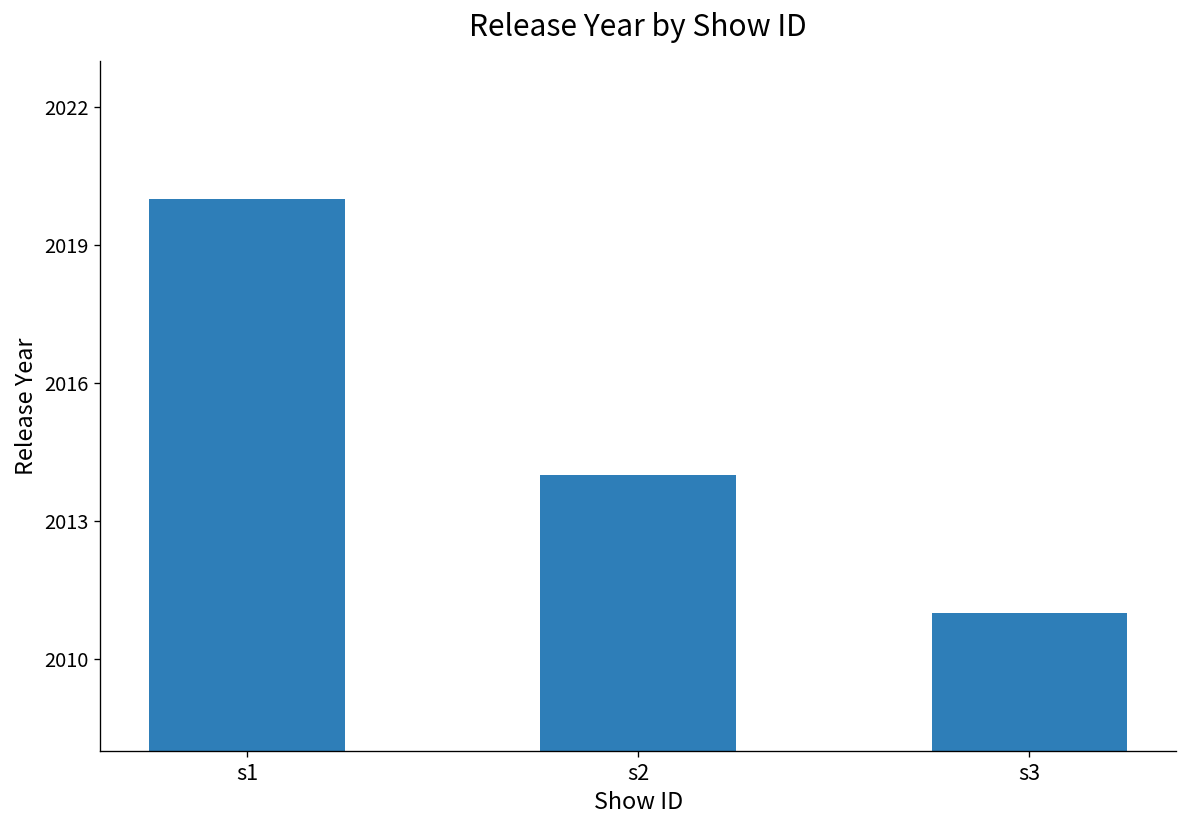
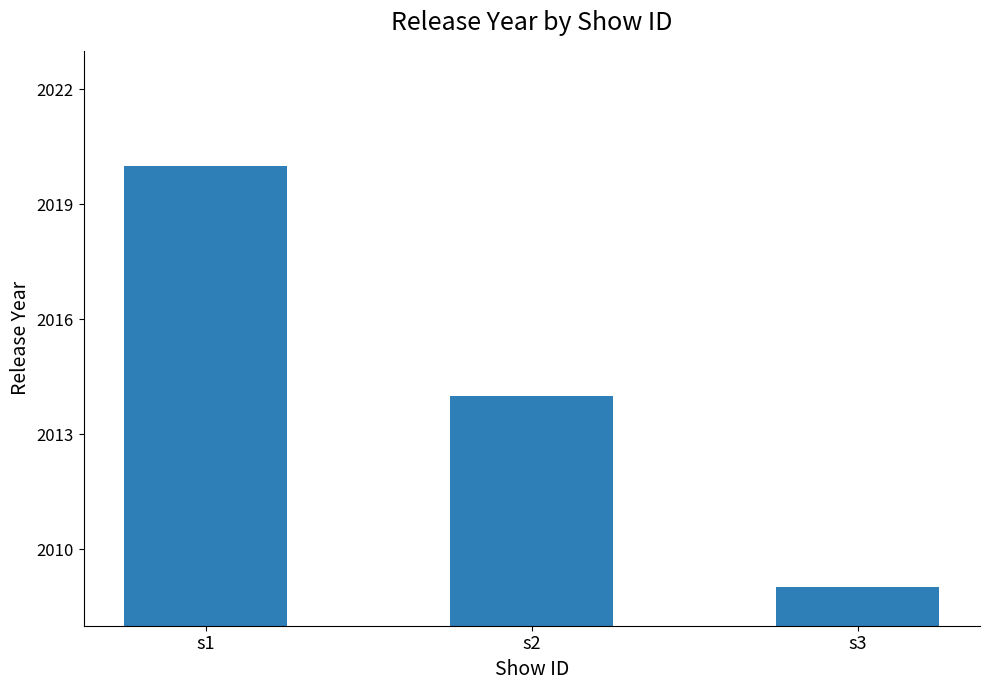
  {
    "s1": 2020,
    "s2": 2014,
-   "s3": 2011
+   "s3": 2009
  }
